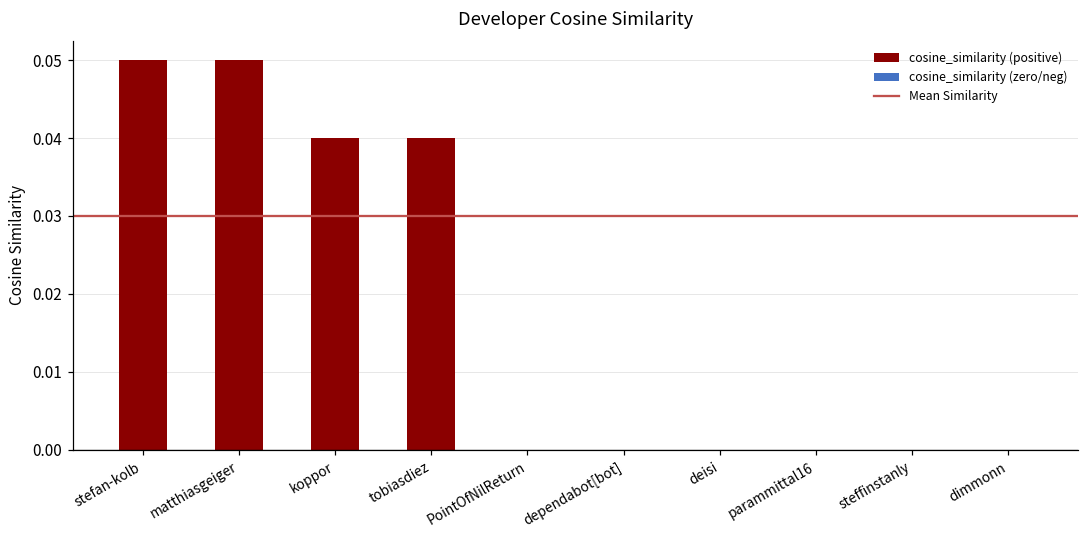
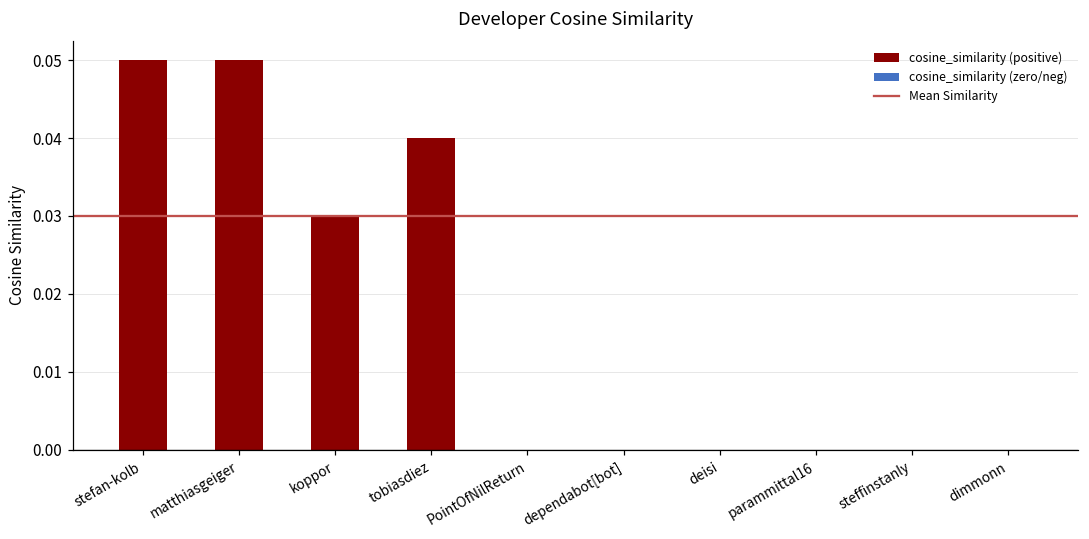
  {
    "stefan-kolb": 0.05,
    "matthiasgeiger": 0.05,
-   "koppor": 0.04,
+   "koppor": 0.03,
    "tobiasdiez": 0.04,
    "PointOfNilReturn": 0.00,
    "dependabot[bot]": 0.00,
    "deisi": 0.00,
    "parammittal16": 0.00,
    "steffinstanly": 0.00,
    "dimmonn": 0.00
  }
